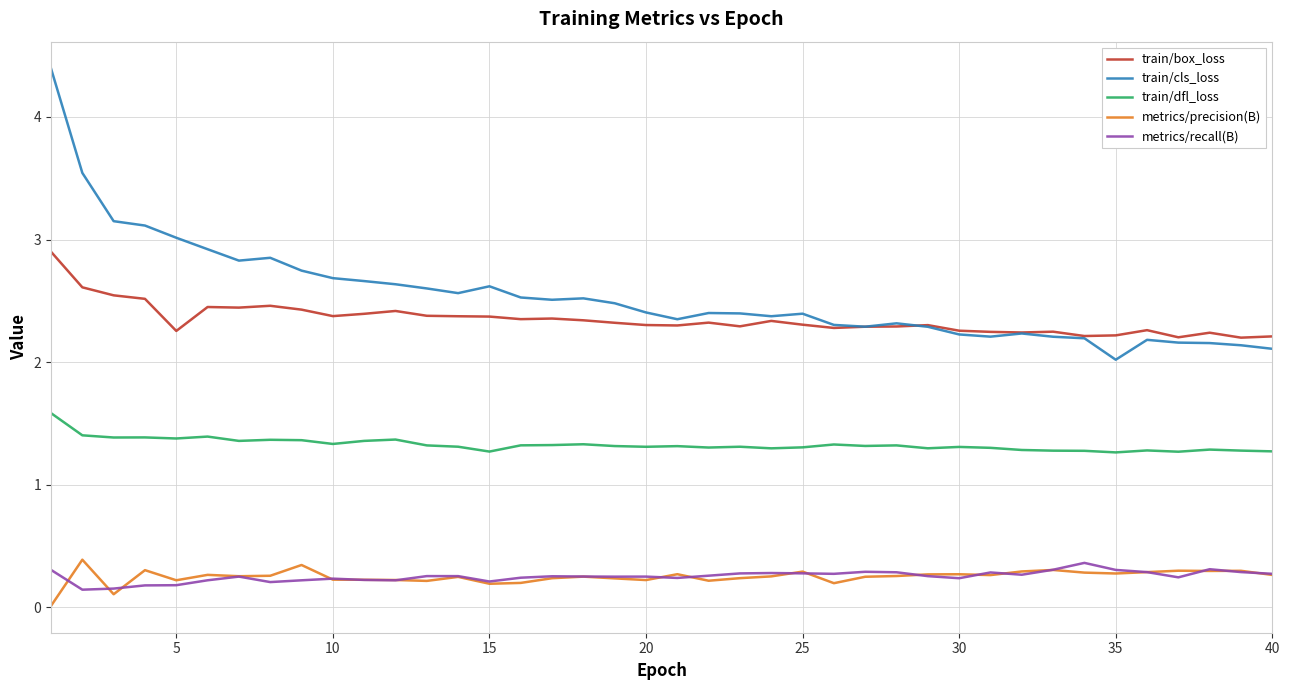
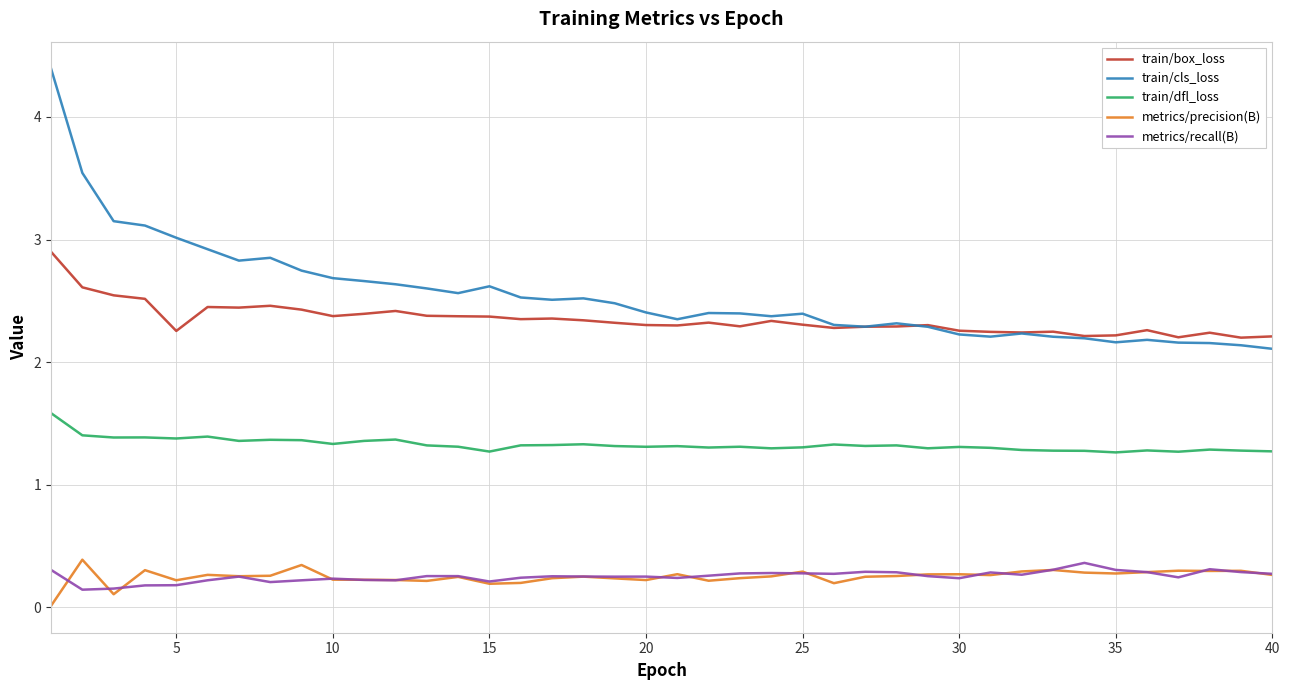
  {
    "train/box_loss": {
      "5": 2.25,
      "10": 2.37,
      "15": 2.37,
      "20": 2.30,
      "25": 2.30,
      "30": 2.26,
      "35": 2.22,
      "40": 2.21
    },
    "train/cls_loss": {
      "5": 3.01,
      "10": 2.68,
      "15": 2.62,
      "20": 2.40,
      "25": 2.39,
      "30": 2.23,
-     "35": 2.02,
+     "35": 2.16,
      "40": 2.11
    },
    "train/dfl_loss": {
      "5": 1.38,
      "10": 1.33,
      "15": 1.27,
      "20": 1.31,
      "25": 1.30,
      "30": 1.31,
      "35": 1.26,
      "40": 1.27
    },
    "metrics/precision(B)": {
      "5": 0.22,
      "20": 0.22,
      "30": 0.27,
      "35": 0.27
    },
    "metrics/recall(B)": {
      "5": 0.18,
      "20": 0.25,
      "30": 0.24,
      "35": 0.30
    }
  }
